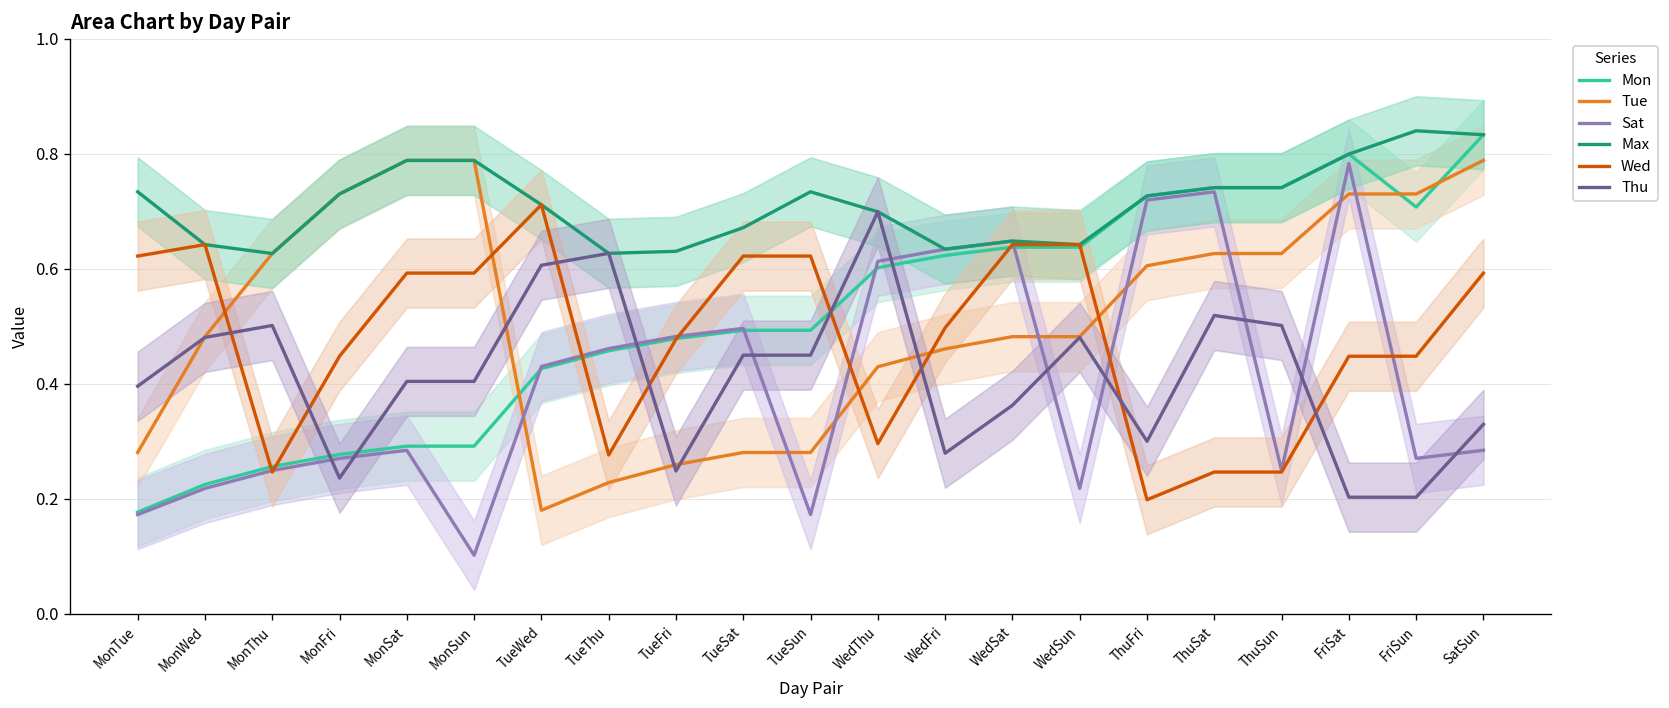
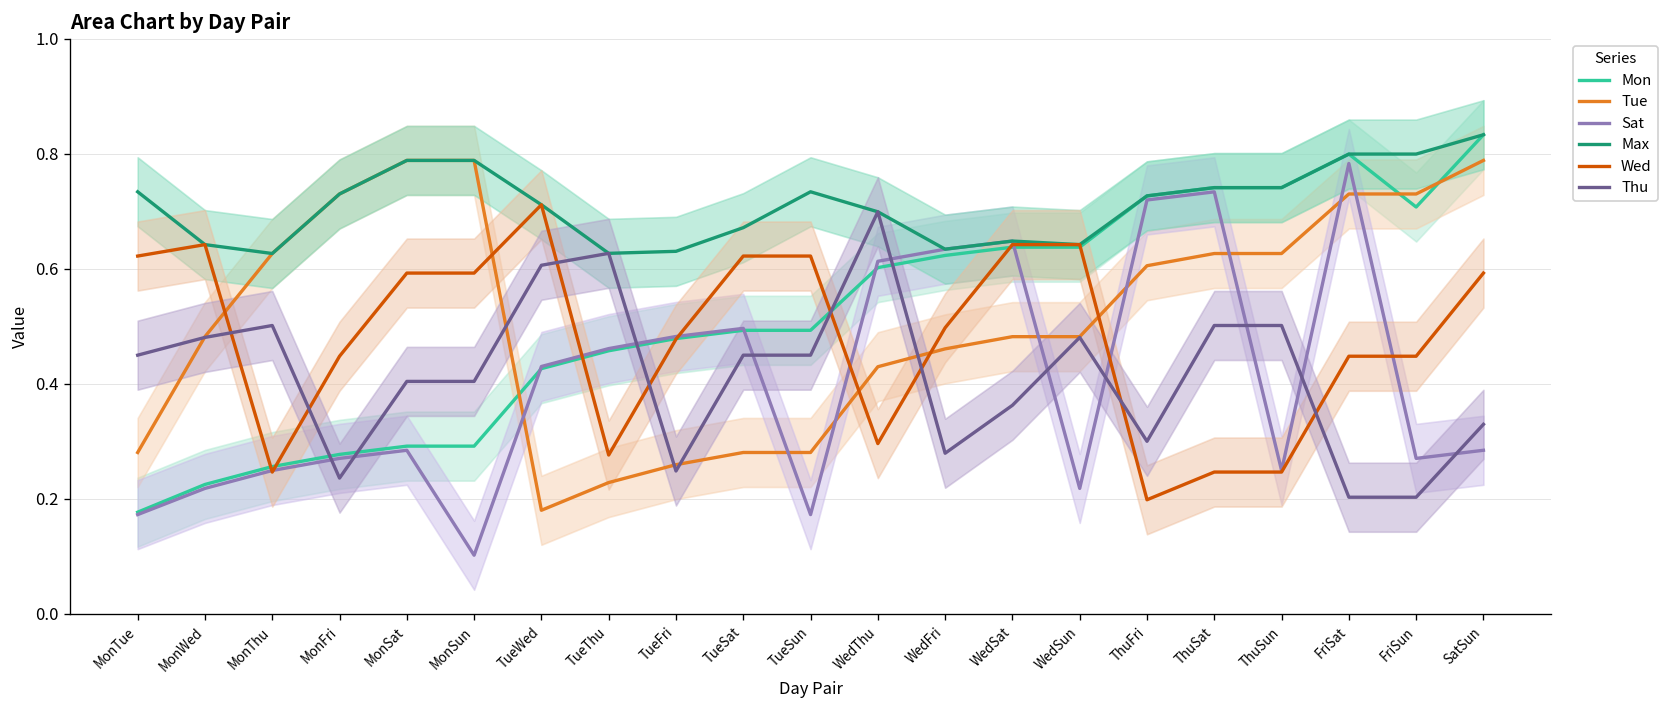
  {
    "Mon": {
      "MonWed": 0.23,
      "MonThu": 0.26,
      "MonFri": 0.28,
      "MonSat": 0.29,
      "MonSun": 0.29,
      "TueSun": 0.49,
      "WedThu": 0.60,
      "WedFri": 0.62,
      "FriSun": 0.71
    },
    "Max": {
      "MonTue": 0.73,
      "TueFri": 0.63,
      "TueSat": 0.67,
      "TueSun": 0.73,
-     "FriSun": 0.84
+     "FriSun": 0.80
    },
    "Thu": {
-     "MonTue": 0.40,
+     "MonTue": 0.45,
      "MonThu": 0.50,
      "MonFri": 0.24,
      "MonSat": 0.40,
      "MonSun": 0.40,
      "TueWed": 0.61,
      "TueFri": 0.25,
      "TueSat": 0.45,
      "TueSun": 0.45,
      "WedFri": 0.28,
      "WedSat": 0.36,
      "ThuFri": 0.30,
-     "ThuSat": 0.52,
+     "ThuSat": 0.50,
      "ThuSun": 0.50,
      "FriSat": 0.20,
      "FriSun": 0.20,
      "SatSun": 0.33
    }
  }
